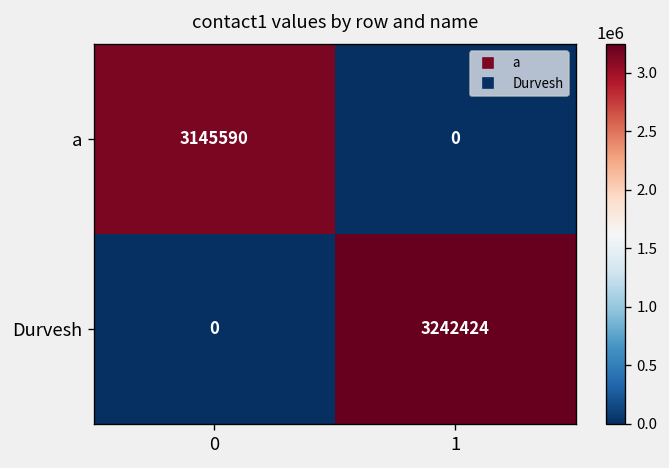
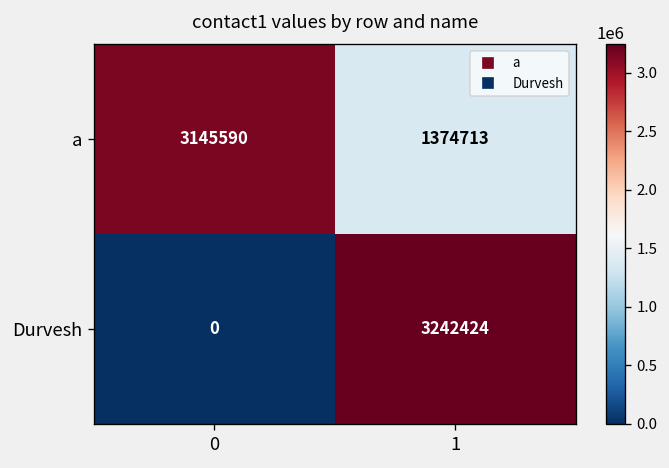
  {
    "a": {
      "0": 3145590,
-     "1": 0
+     "1": 1374713
    },
    "Durvesh": {
      "0": 0,
      "1": 3242424
    }
  }
